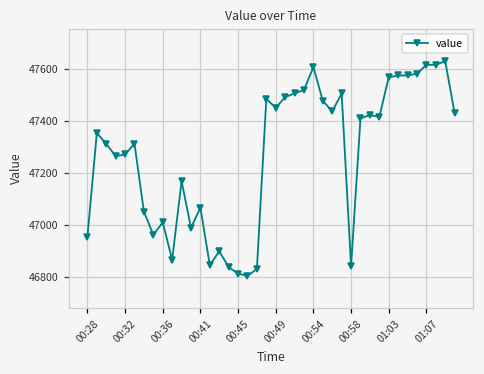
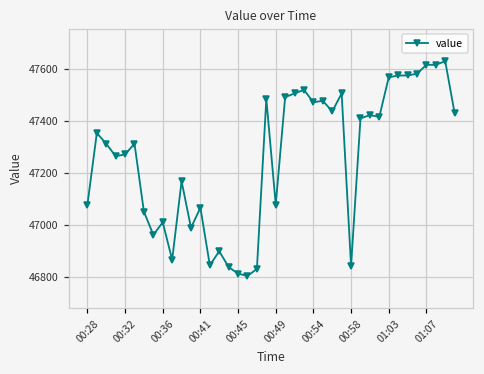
  {
-   "00:28": 46960,
+   "00:28": 47080,
    "00:32": 47270,
    "00:36": 47010,
    "00:41": 47070,
    "00:45": 46810,
-   "00:49": 47450,
-   "00:54": 47610,
+   "00:49": 47080,
+   "00:54": 47470,
    "00:58": 46840,
    "01:03": 47570,
    "01:07": 47620
  }
